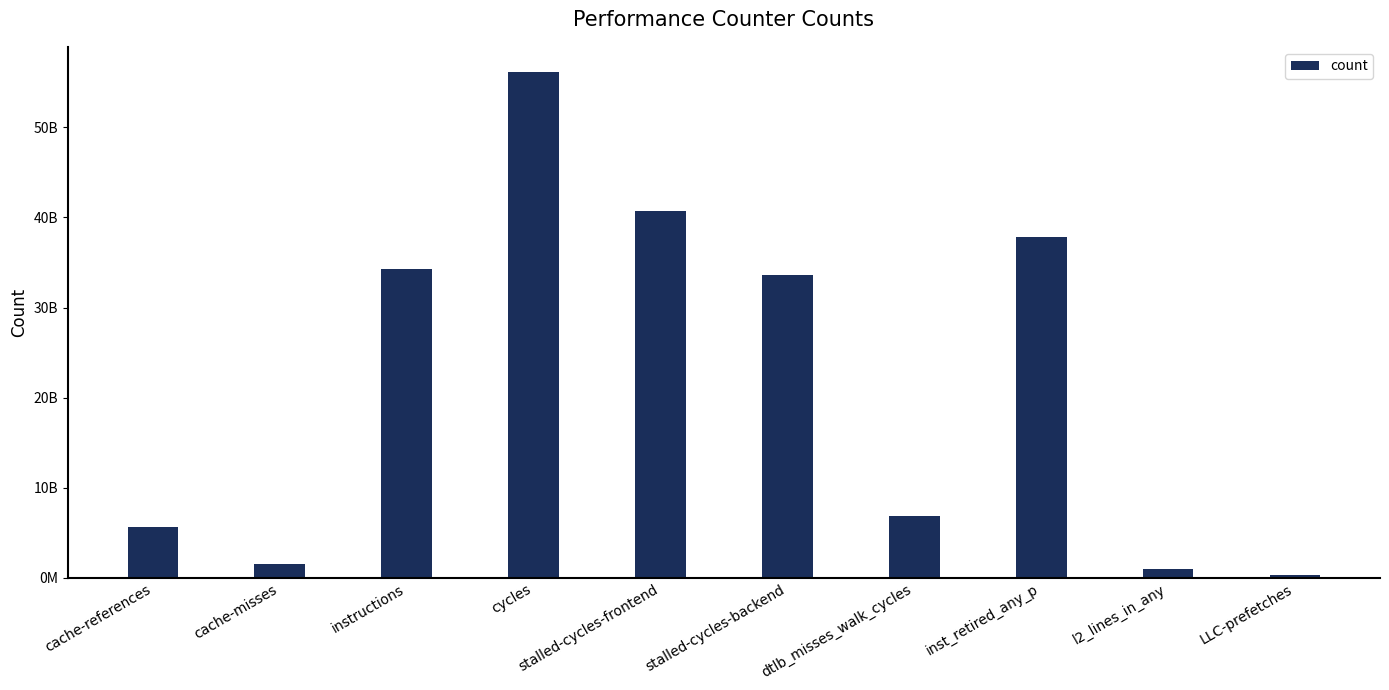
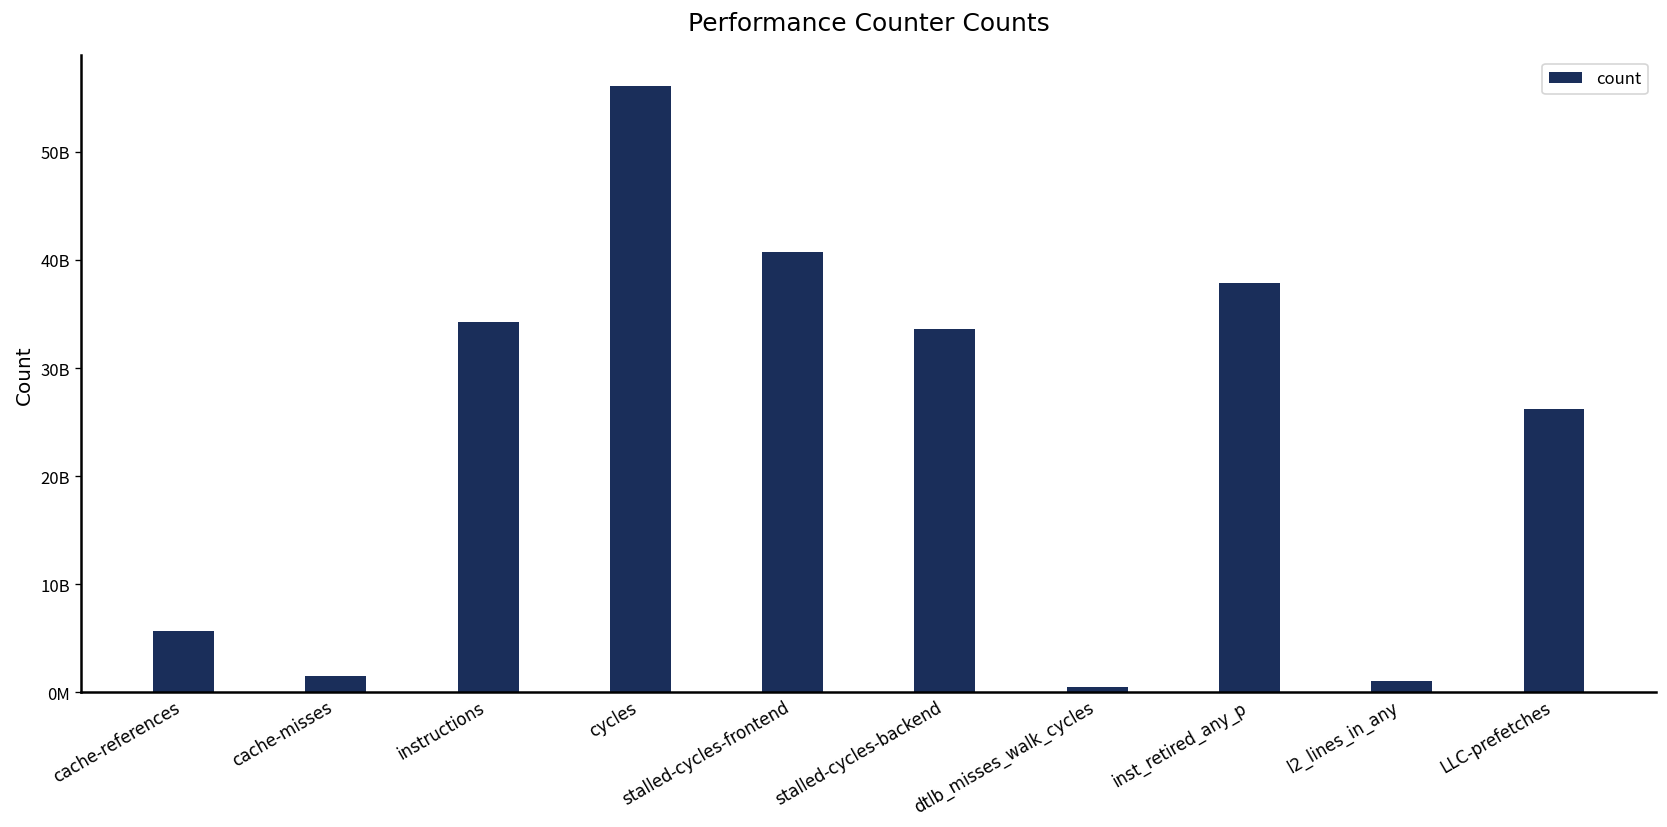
  {
    "cache-references": 6000000000,
    "cache-misses": 2000000000,
    "instructions": 34000000000,
    "cycles": 56000000000,
    "stalled-cycles-frontend": 41000000000,
    "stalled-cycles-backend": 34000000000,
-   "dtlb_misses_walk_cycles": 7000000000,
+   "dtlb_misses_walk_cycles": 0,
    "inst_retired_any_p": 38000000000,
    "l2_lines_in_any": 1000000000,
-   "LLC-prefetches": 0
+   "LLC-prefetches": 26000000000
  }
